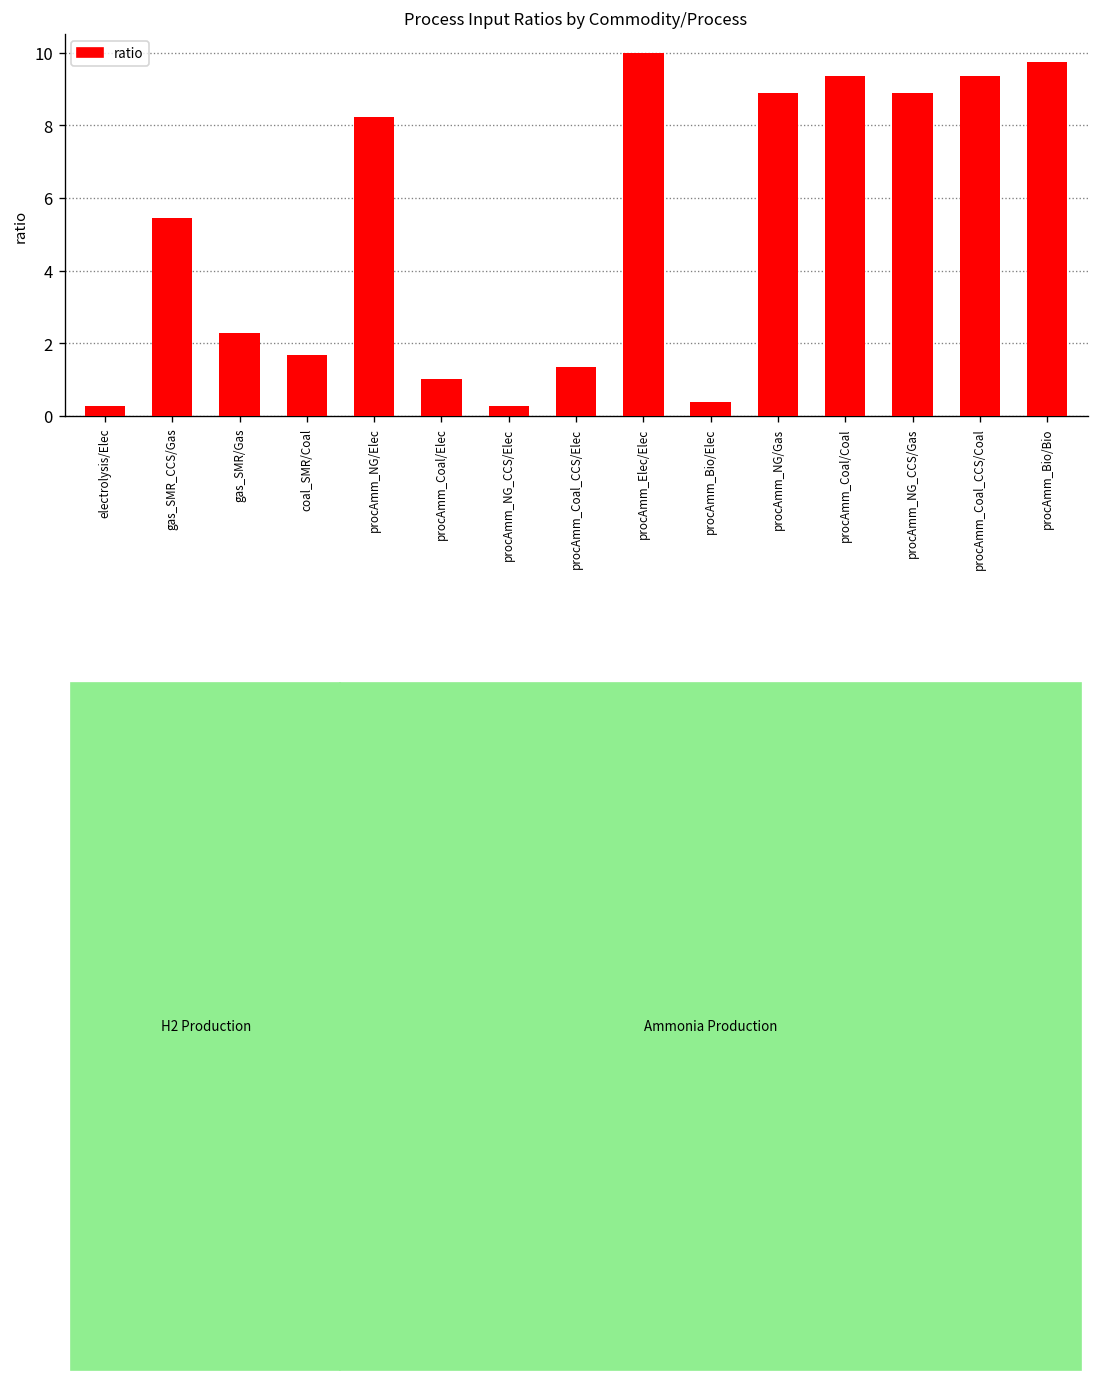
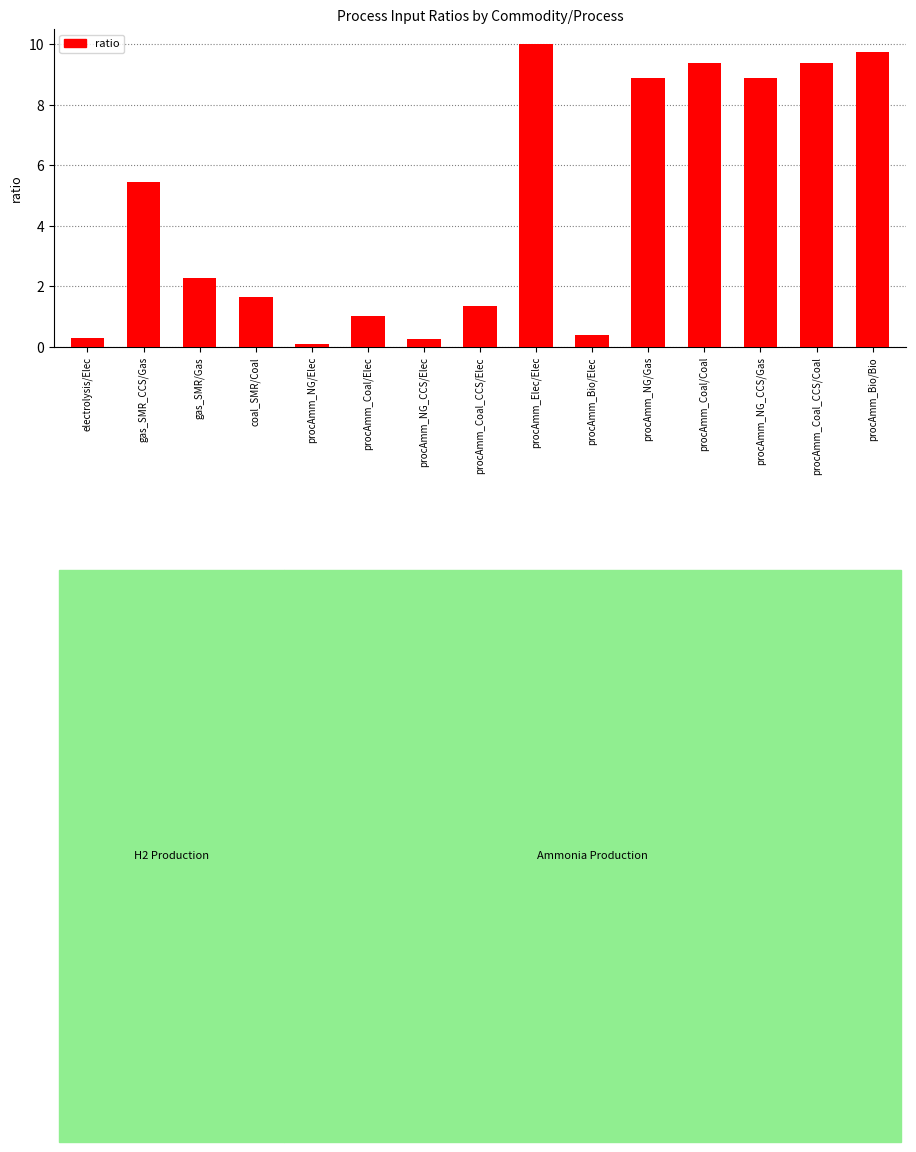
  {
    "electrolysis/Elec": 0.3,
    "gas_SMR_CCS/Gas": 5.5,
    "gas_SMR/Gas": 2.3,
    "coal_SMR/Coal": 1.7,
-   "procAmm_NG/Elec": 8.2,
+   "procAmm_NG/Elec": 0.1,
    "procAmm_Coal/Elec": 1.0,
    "procAmm_NG_CCS/Elec": 0.3,
    "procAmm_Coal_CCS/Elec": 1.4,
    "procAmm_Elec/Elec": 10.0,
    "procAmm_Bio/Elec": 0.4,
    "procAmm_NG/Gas": 8.9,
    "procAmm_Coal/Coal": 9.4,
    "procAmm_NG_CCS/Gas": 8.9,
    "procAmm_Coal_CCS/Coal": 9.4,
    "procAmm_Bio/Bio": 9.8
  }
